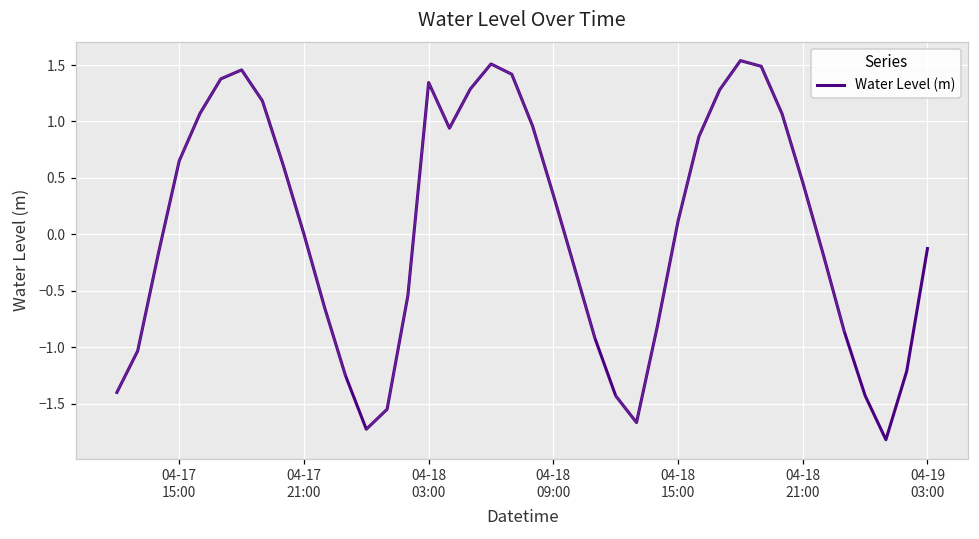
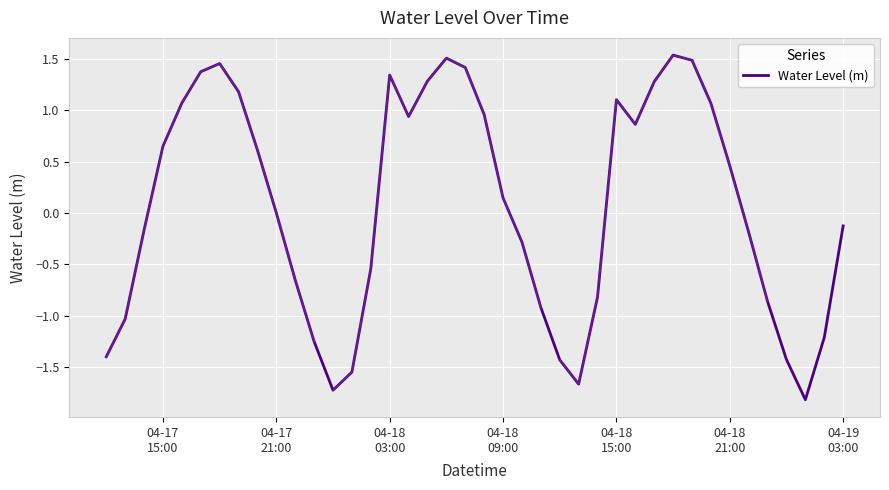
  {
    "Water Level (m)": {
-     "04-18 09:00": 0.35,
-     "04-18 15:00": 0.12,
+     "04-18 09:00": 0.15,
+     "04-18 15:00": 1.10,
      "04-19 03:00": -0.13
    }
  }
